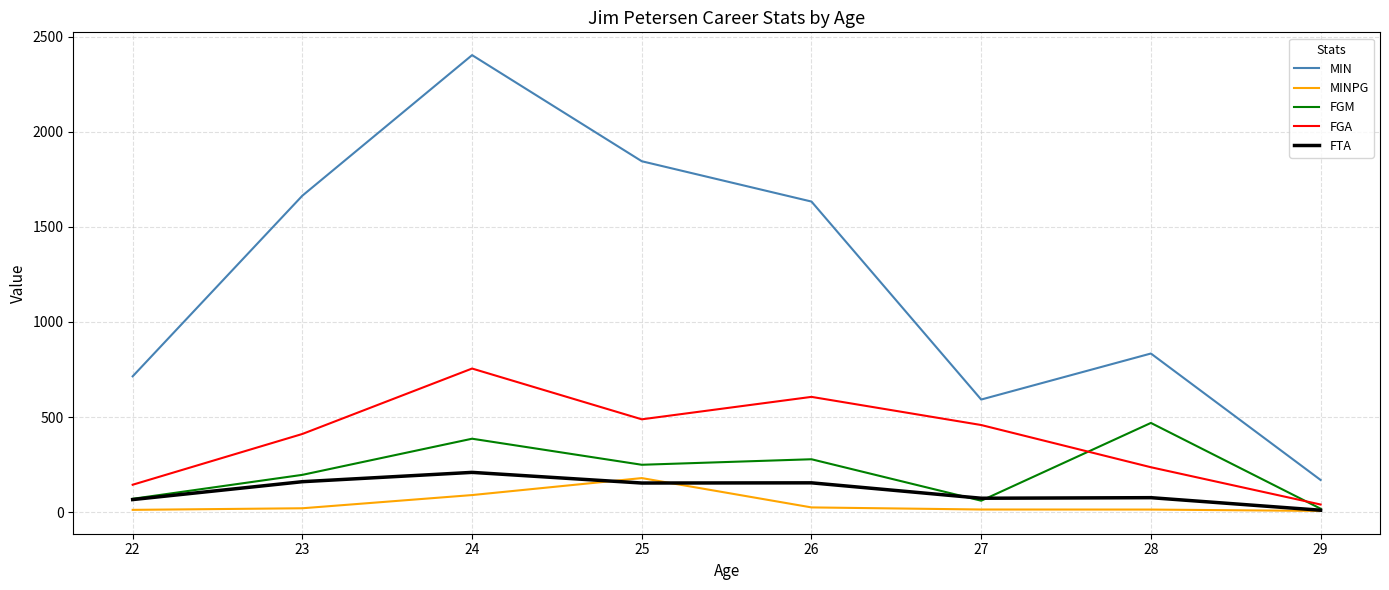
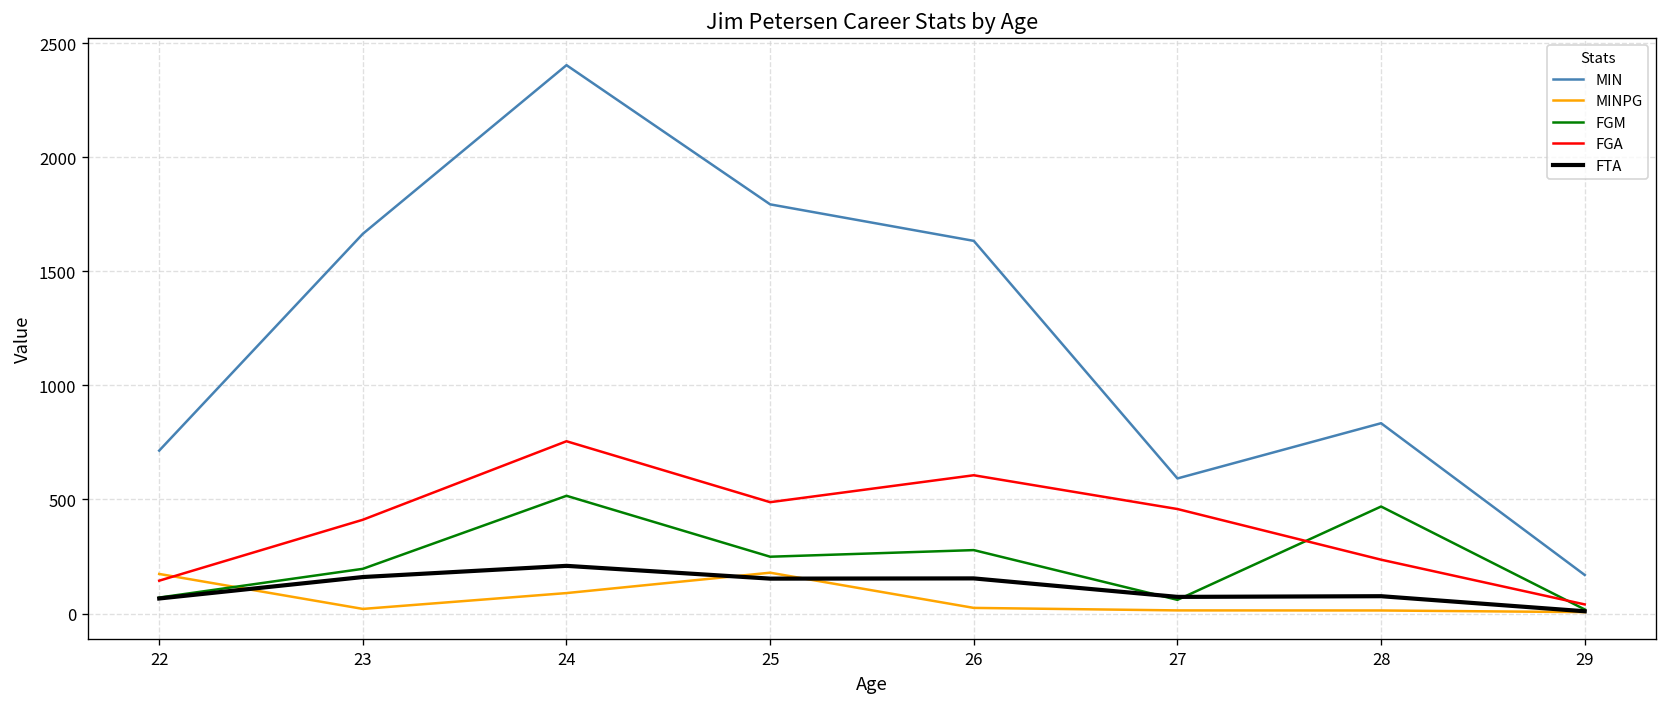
  {
    "MIN": {
      "22": 710,
      "23": 1660,
      "24": 2400,
-     "25": 1850,
+     "25": 1790,
      "26": 1630,
      "27": 590,
      "28": 830,
      "29": 170
    },
    "MINPG": {
-     "22": 10,
+     "22": 170,
      "23": 20,
      "24": 90,
      "25": 180,
      "26": 20,
      "27": 10,
      "28": 10
    },
    "FGM": {
      "23": 200,
-     "24": 390,
+     "24": 520,
      "25": 250,
      "26": 280,
      "28": 470
    },
    "FGA": {
      "22": 140,
      "23": 410,
      "24": 760,
      "25": 490,
      "26": 610,
      "27": 460,
      "28": 240,
      "29": 40
    },
    "FTA": {
      "23": 160,
      "24": 210,
      "25": 150,
      "26": 150,
      "28": 80
    }
  }
